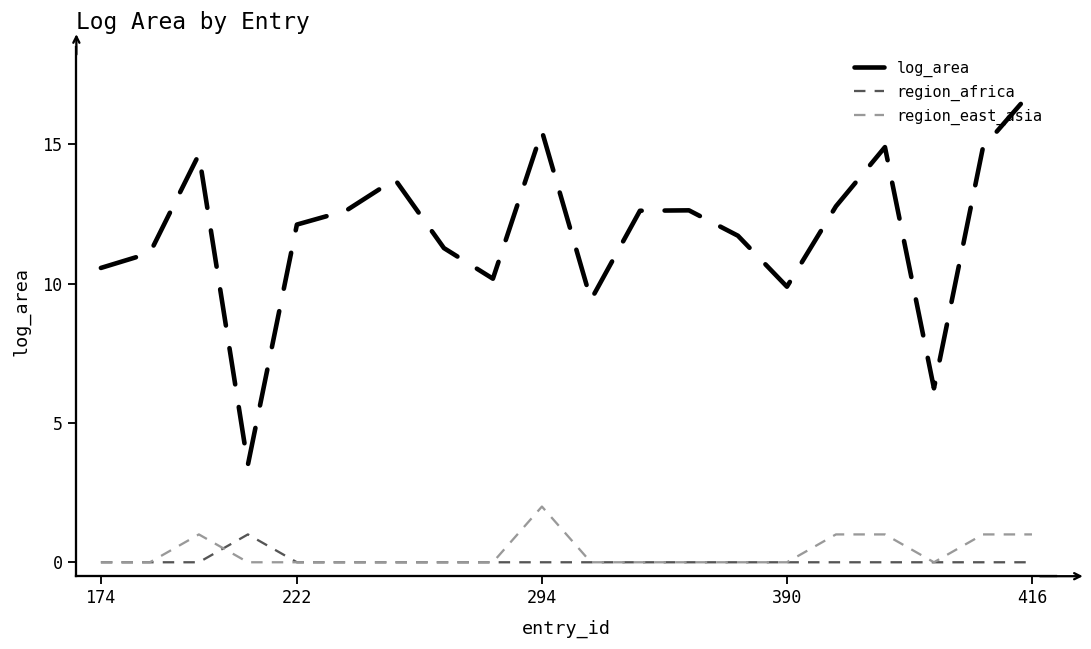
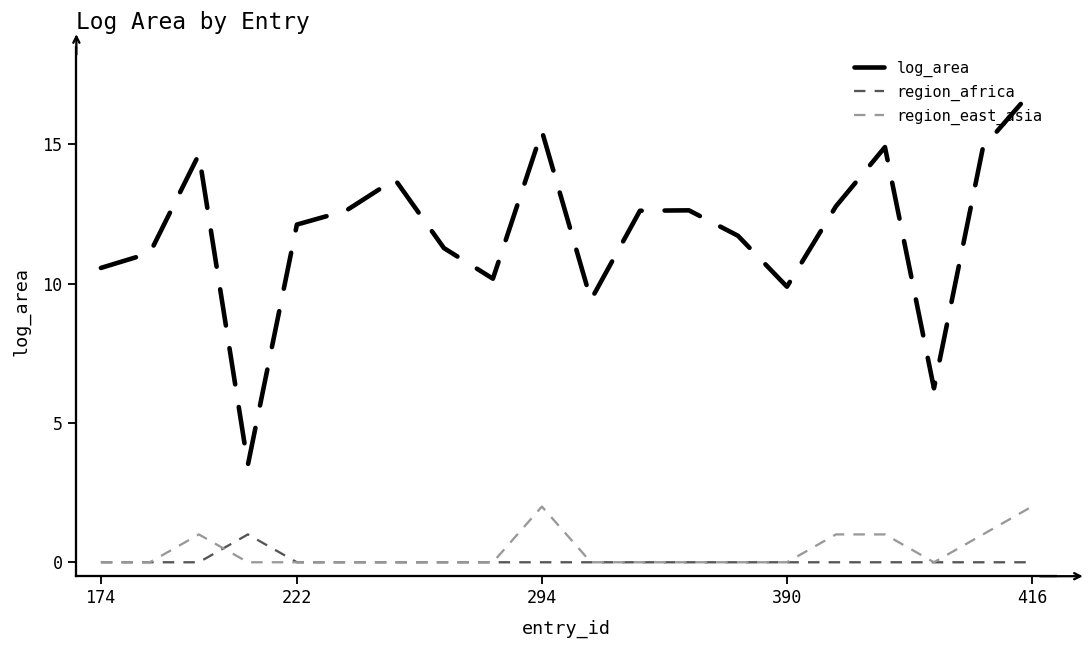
  {
    "log_area": {
      "174": 10.6,
      "222": 12.1,
      "294": 15.5,
      "390": 9.9,
      "416": 17
    },
    "region_africa": {
      "294": 0,
      "416": 0
    },
    "region_east_asia": {
      "294": 2,
-     "416": 1
+     "416": 2
    }
  }
